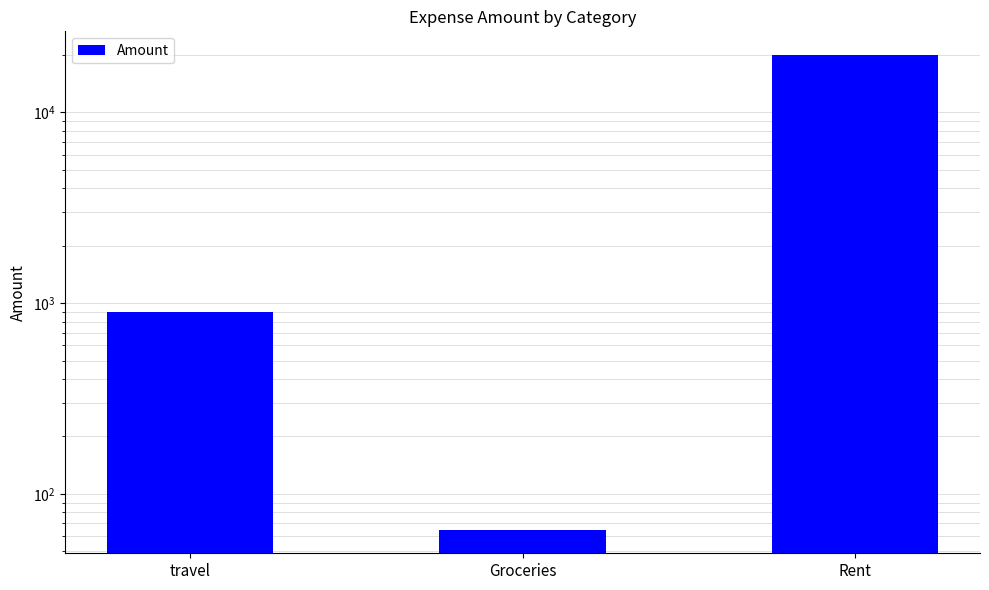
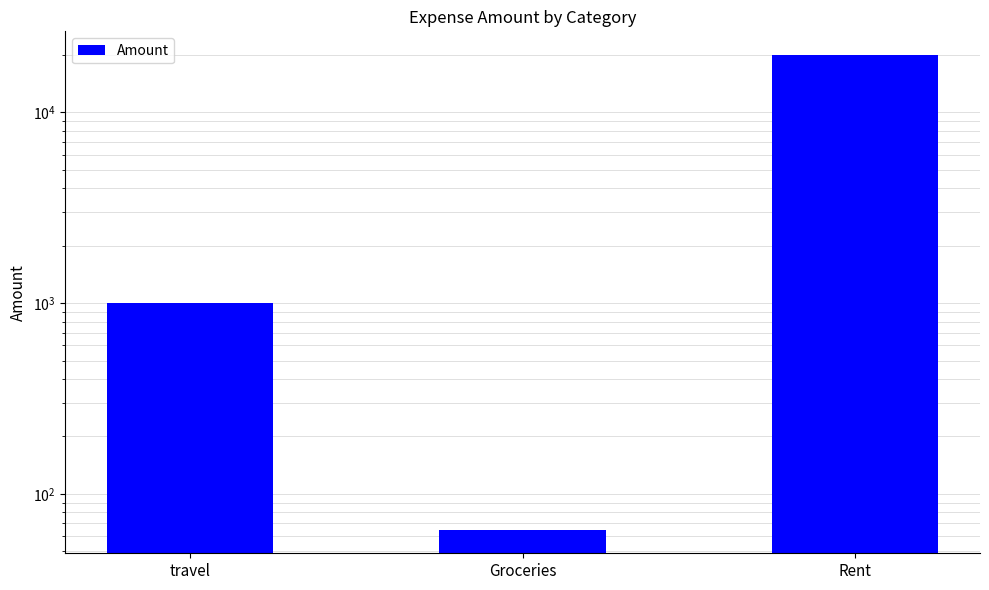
  {
-   "travel": 900,
+   "travel": 1000,
    "Groceries": 65,
    "Rent": 20000
  }
